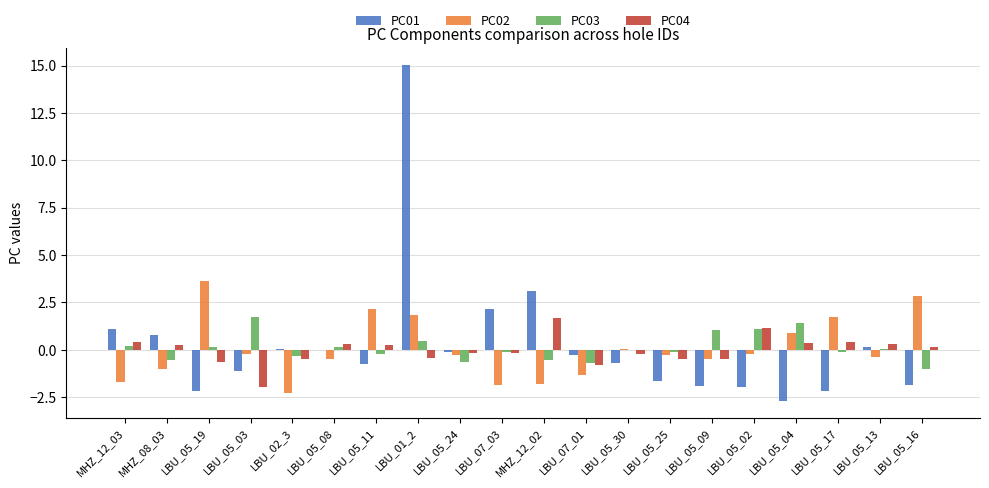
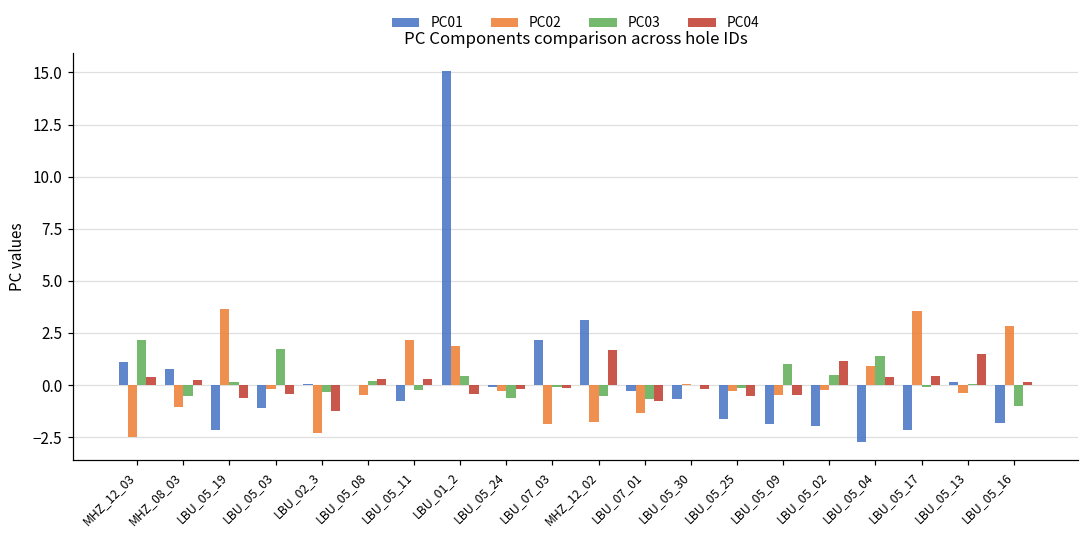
  {
    "PC01": {
      "MHZ_12_03": 1.1,
      "MHZ_08_03": 0.8,
      "LBU_05_19": -2.2,
      "LBU_05_03": -1.1,
      "LBU_05_11": -0.8,
      "LBU_01_2": 15.0,
      "LBU_07_03": 2.1,
      "MHZ_12_02": 3.1,
      "LBU_07_01": -0.3,
      "LBU_05_30": -0.7,
      "LBU_05_25": -1.6,
      "LBU_05_09": -1.9,
      "LBU_05_02": -2.0,
      "LBU_05_04": -2.7,
      "LBU_05_17": -2.1,
      "LBU_05_13": 0.1,
      "LBU_05_16": -1.8
    },
    "PC02": {
-     "MHZ_12_03": -1.7,
+     "MHZ_12_03": -2.5,
      "MHZ_08_03": -1.0,
      "LBU_05_19": 3.6,
      "LBU_05_03": -0.2,
      "LBU_02_3": -2.3,
      "LBU_05_08": -0.5,
      "LBU_05_11": 2.2,
      "LBU_01_2": 1.8,
      "LBU_05_24": -0.3,
      "LBU_07_03": -1.9,
      "MHZ_12_02": -1.8,
      "LBU_07_01": -1.3,
      "LBU_05_25": -0.3,
      "LBU_05_09": -0.5,
      "LBU_05_02": -0.2,
      "LBU_05_04": 0.9,
-     "LBU_05_17": 1.7,
+     "LBU_05_17": 3.5,
      "LBU_05_13": -0.4,
      "LBU_05_16": 2.8
    },
    "PC03": {
-     "MHZ_12_03": 0.2,
+     "MHZ_12_03": 2.2,
      "MHZ_08_03": -0.5,
      "LBU_05_19": 0.2,
      "LBU_05_03": 1.7,
      "LBU_02_3": -0.3,
      "LBU_05_08": 0.2,
      "LBU_05_11": -0.2,
      "LBU_01_2": 0.5,
      "LBU_05_24": -0.6,
      "MHZ_12_02": -0.5,
      "LBU_07_01": -0.7,
      "LBU_05_25": -0.1,
      "LBU_05_09": 1.0,
-     "LBU_05_02": 1.1,
+     "LBU_05_02": 0.5,
      "LBU_05_04": 1.4,
      "LBU_05_16": -1.0
    },
    "PC04": {
      "MHZ_12_03": 0.4,
      "MHZ_08_03": 0.2,
      "LBU_05_19": -0.6,
-     "LBU_05_03": -1.9,
-     "LBU_02_3": -0.5,
+     "LBU_05_03": -0.4,
+     "LBU_02_3": -1.3,
      "LBU_05_08": 0.3,
      "LBU_05_11": 0.3,
      "LBU_01_2": -0.4,
      "LBU_05_24": -0.2,
      "LBU_07_03": -0.2,
      "MHZ_12_02": 1.7,
      "LBU_07_01": -0.8,
      "LBU_05_30": -0.2,
      "LBU_05_25": -0.5,
      "LBU_05_09": -0.5,
      "LBU_05_02": 1.2,
      "LBU_05_04": 0.4,
      "LBU_05_17": 0.4,
-     "LBU_05_13": 0.3,
+     "LBU_05_13": 1.5,
      "LBU_05_16": 0.1
    }
  }
